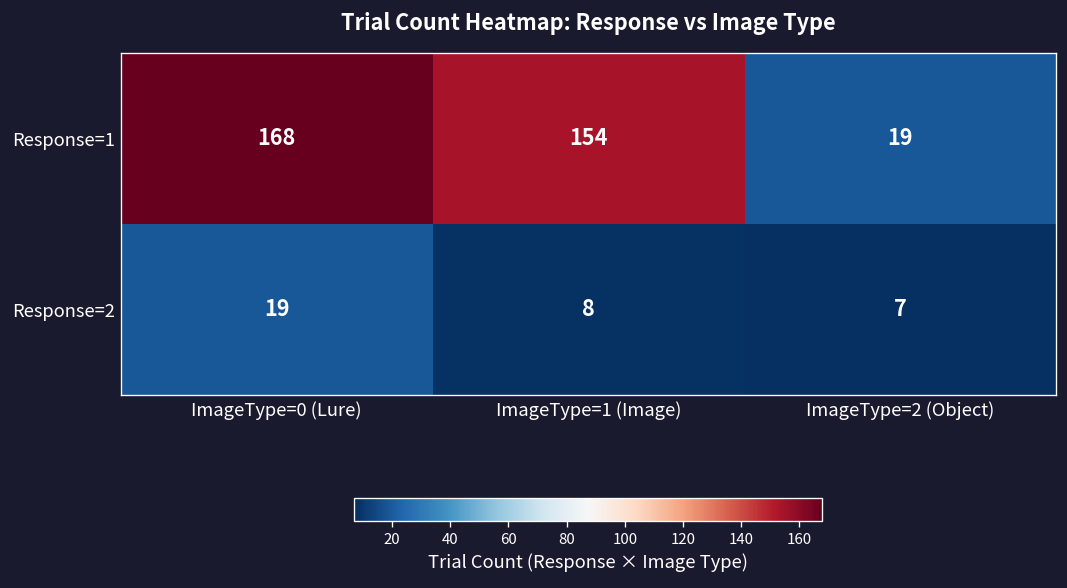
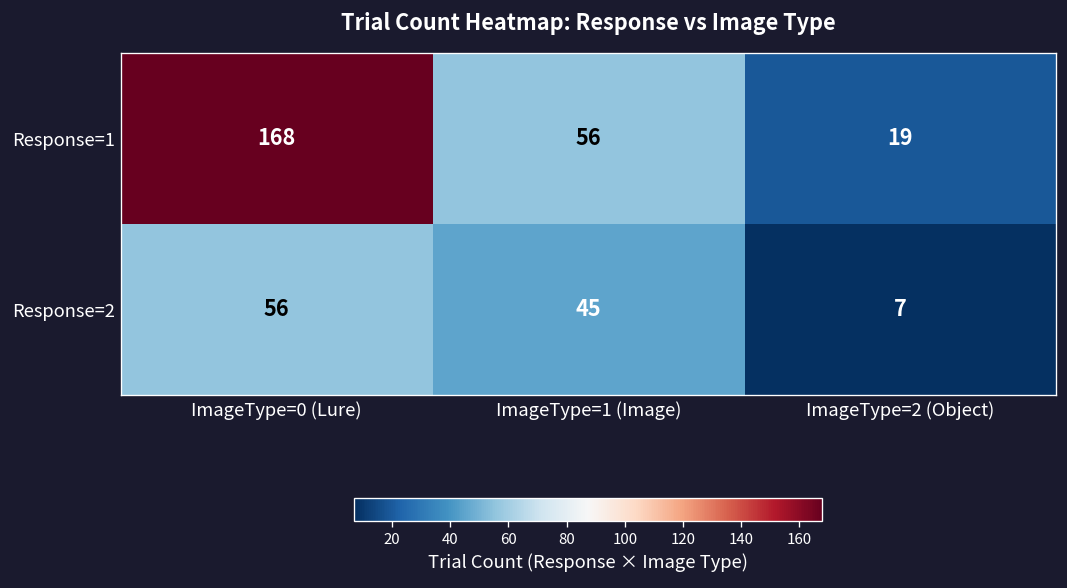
  {
    "Response=1": {
      "ImageType=0 (Lure)": 168,
-     "ImageType=1 (Image)": 154,
+     "ImageType=1 (Image)": 56,
      "ImageType=2 (Object)": 19
    },
    "Response=2": {
-     "ImageType=0 (Lure)": 19,
-     "ImageType=1 (Image)": 8,
+     "ImageType=0 (Lure)": 56,
+     "ImageType=1 (Image)": 45,
      "ImageType=2 (Object)": 7
    }
  }
